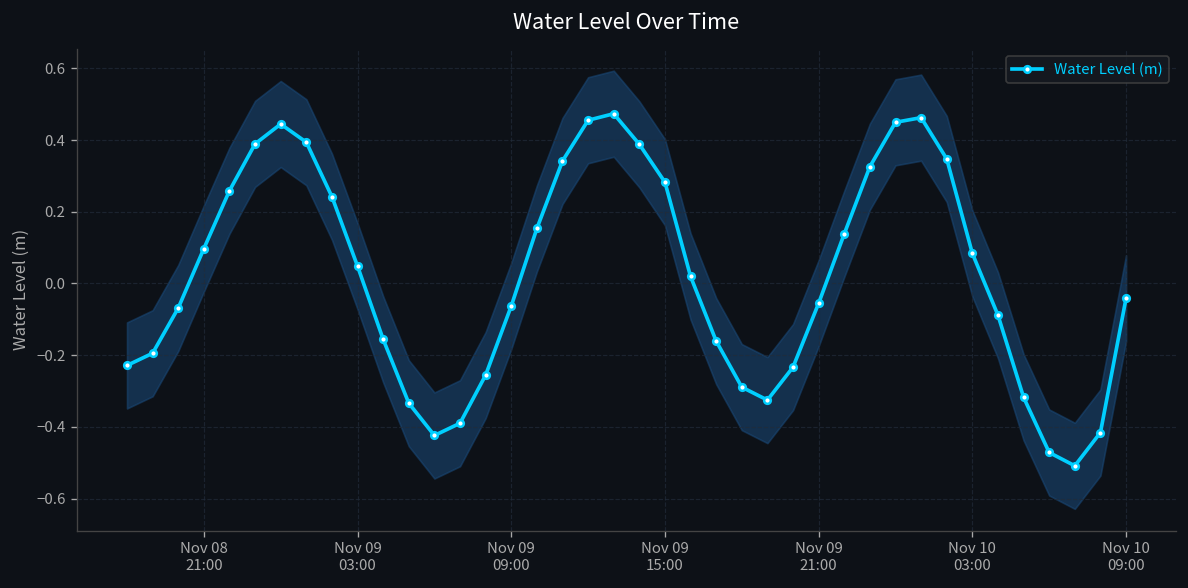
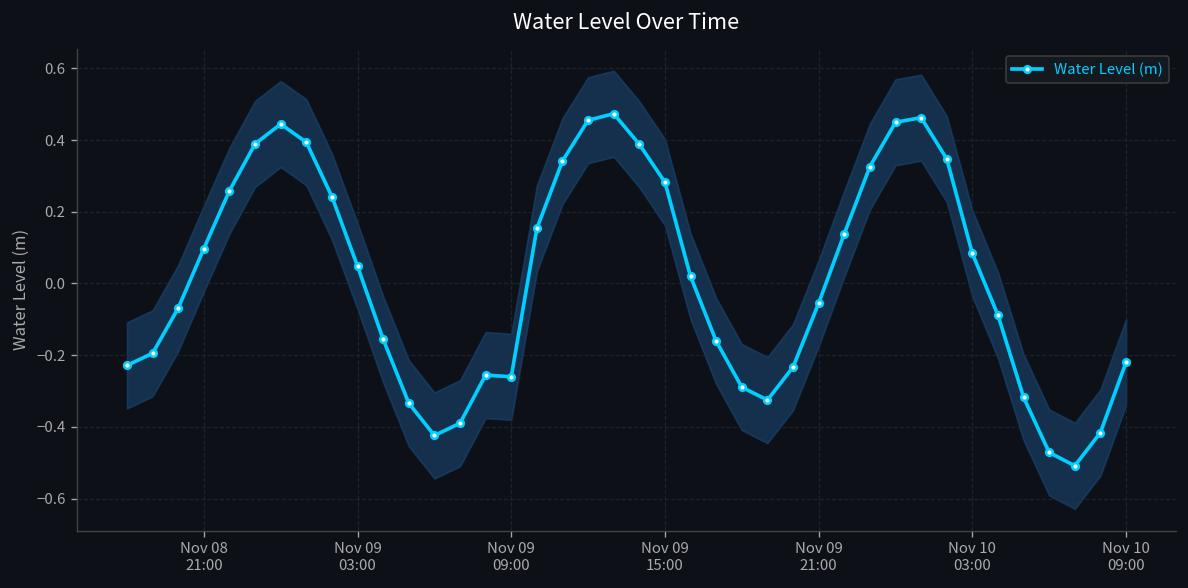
  {
    "Water Level (m)": {
      "Nov 08 21:00": 0.10,
      "Nov 09 03:00": 0.05,
-     "Nov 09 09:00": -0.06,
+     "Nov 09 09:00": -0.26,
      "Nov 09 15:00": 0.28,
      "Nov 09 21:00": -0.06,
      "Nov 10 03:00": 0.08,
-     "Nov 10 09:00": -0.04
+     "Nov 10 09:00": -0.22
    }
  }
